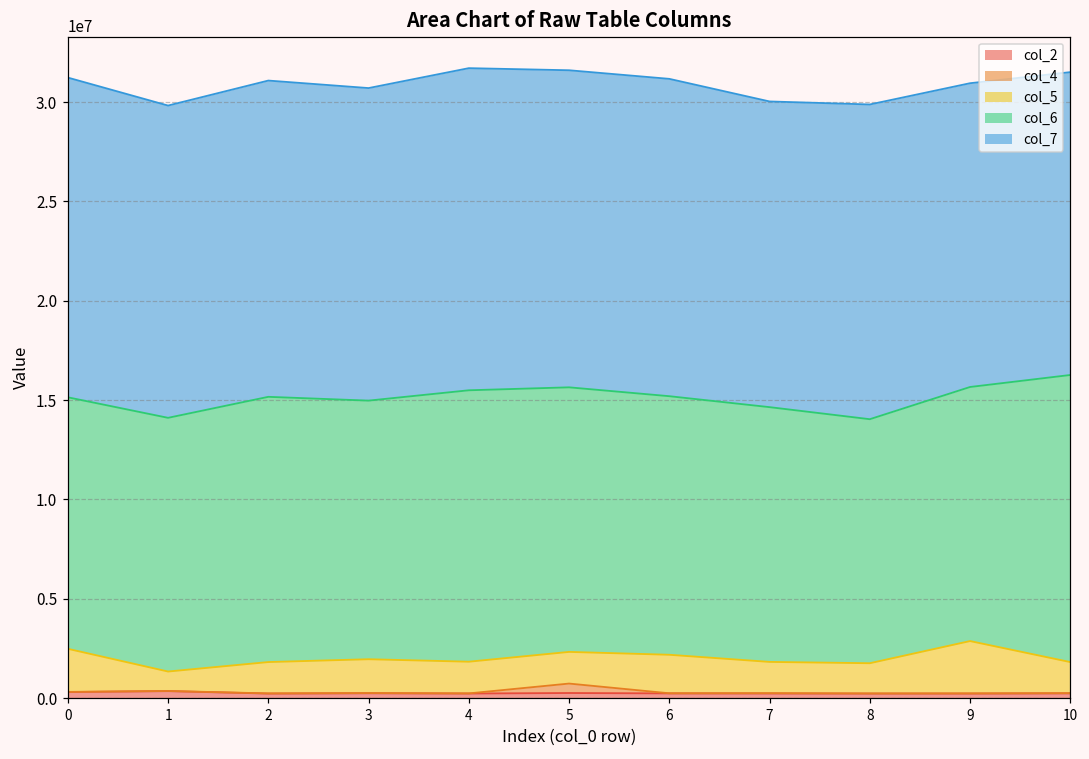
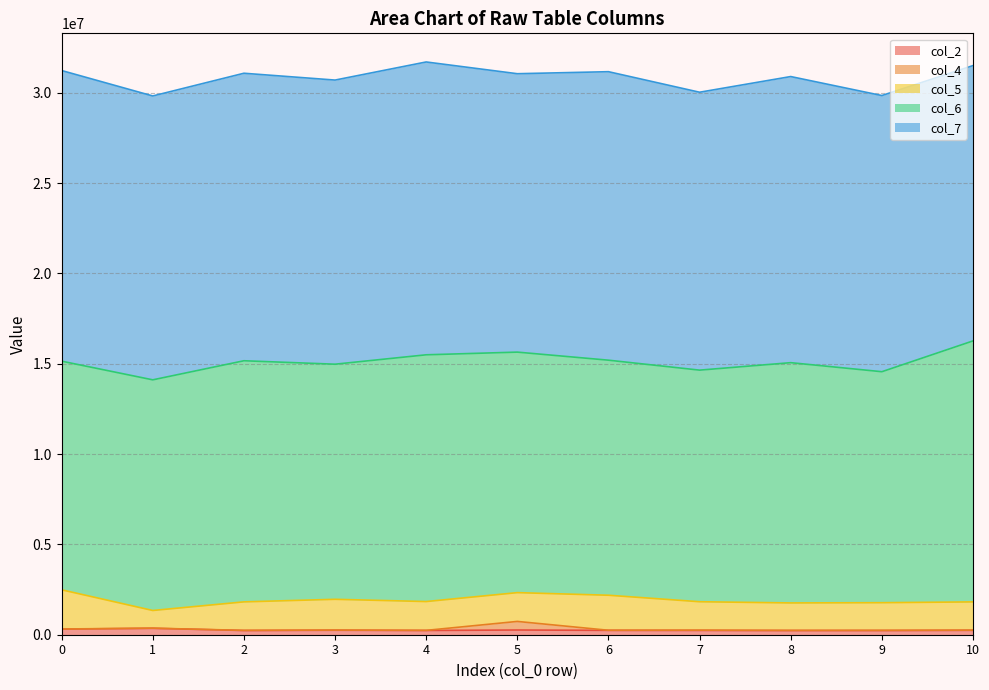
  {
    "col_5": {
      "0": 2200000,
      "1": 1000000,
      "2": 1600000,
      "3": 1700000,
      "4": 1600000,
      "5": 1600000,
      "6": 1900000,
      "7": 1600000,
      "8": 1500000,
-     "9": 2600000,
+     "9": 1500000,
      "10": 1600000
    },
    "col_6": {
      "0": 12700000,
      "1": 12800000,
      "2": 13300000,
      "3": 13000000,
      "4": 13700000,
      "5": 13300000,
      "6": 13000000,
      "7": 12800000,
-     "8": 12300000,
+     "8": 13300000,
      "9": 12800000,
      "10": 14400000
    },
    "col_7": {
      "0": 16100000,
      "1": 15700000,
      "2": 15900000,
      "3": 15700000,
      "4": 16200000,
-     "5": 16000000,
+     "5": 15400000,
      "6": 16000000,
      "7": 15400000,
      "8": 15800000,
      "9": 15300000,
      "10": 15200000
    }
  }
